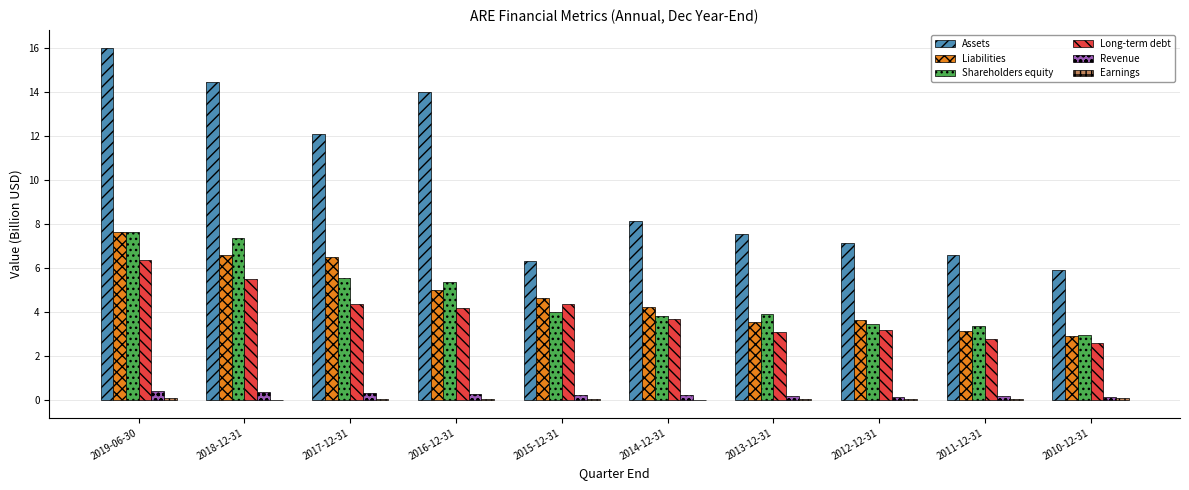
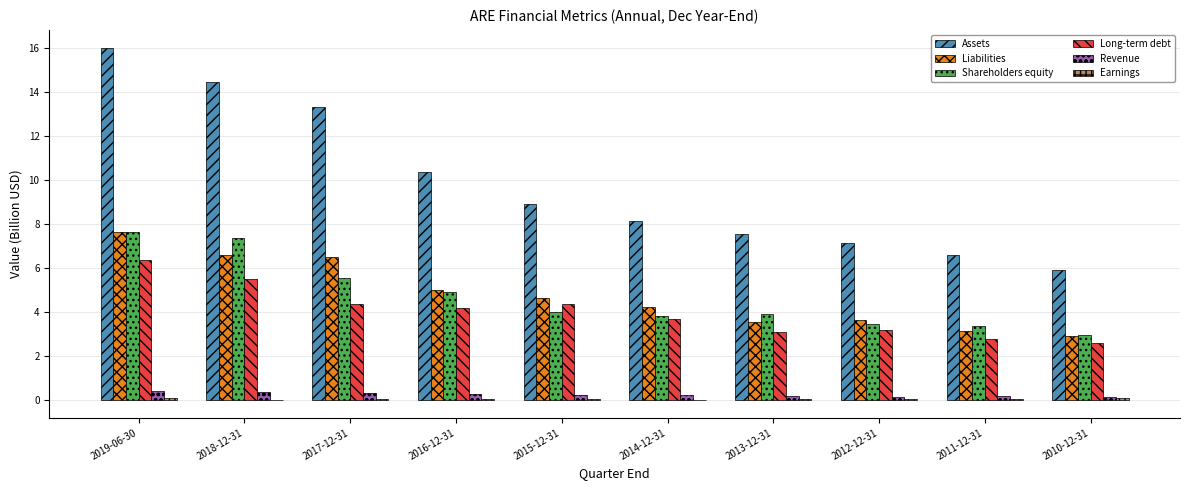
  {
    "Assets": {
      "2019-06-30": 16.0,
      "2018-12-31": 14.5,
-     "2017-12-31": 12.1,
-     "2016-12-31": 14.0,
-     "2015-12-31": 6.3,
+     "2017-12-31": 13.3,
+     "2016-12-31": 10.4,
+     "2015-12-31": 8.9,
      "2014-12-31": 8.1,
      "2013-12-31": 7.5,
      "2012-12-31": 7.2,
      "2011-12-31": 6.6,
      "2010-12-31": 5.9
    },
    "Liabilities": {
      "2019-06-30": 7.6,
      "2018-12-31": 6.6,
      "2017-12-31": 6.5,
      "2016-12-31": 5.0,
      "2015-12-31": 4.6,
      "2014-12-31": 4.2,
      "2013-12-31": 3.6,
      "2012-12-31": 3.6,
      "2011-12-31": 3.1,
      "2010-12-31": 2.9
    },
    "Shareholders equity": {
      "2019-06-30": 7.6,
      "2018-12-31": 7.3,
      "2017-12-31": 5.5,
-     "2016-12-31": 5.4,
+     "2016-12-31": 4.9,
      "2015-12-31": 4.0,
      "2014-12-31": 3.8,
      "2013-12-31": 3.9,
      "2012-12-31": 3.4,
      "2011-12-31": 3.4,
      "2010-12-31": 2.9
    },
    "Long-term debt": {
      "2019-06-30": 6.4,
      "2018-12-31": 5.5,
      "2017-12-31": 4.4,
      "2016-12-31": 4.2,
      "2015-12-31": 4.4,
      "2014-12-31": 3.7,
      "2013-12-31": 3.1,
      "2012-12-31": 3.2,
      "2011-12-31": 2.8,
      "2010-12-31": 2.6
    },
    "Revenue": {
      "2019-06-30": 0.4,
      "2018-12-31": 0.3,
      "2017-12-31": 0.3,
      "2016-12-31": 0.2,
      "2015-12-31": 0.2,
      "2014-12-31": 0.2,
      "2013-12-31": 0.2,
      "2012-12-31": 0.1,
      "2011-12-31": 0.1,
      "2010-12-31": 0.1
    }
  }
